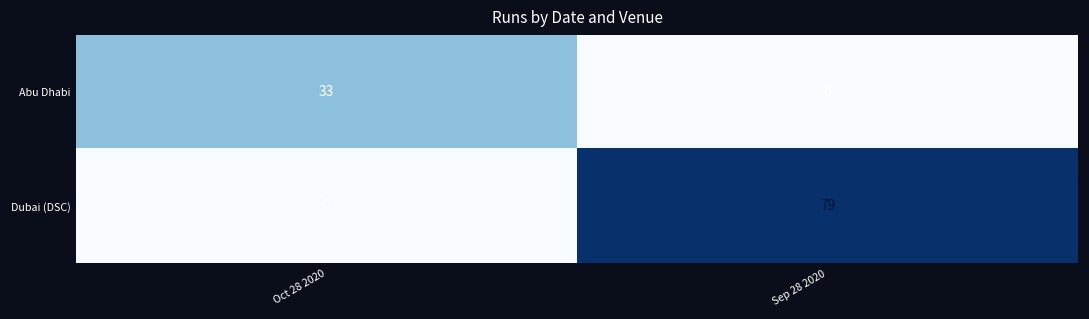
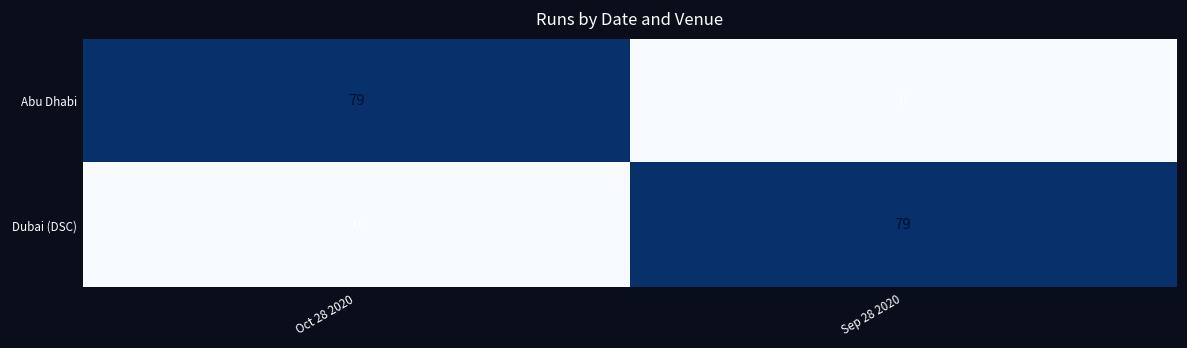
  {
    "Abu Dhabi": {
-     "Oct 28 2020": 33
+     "Oct 28 2020": 79
    },
    "Dubai (DSC)": {
      "Sep 28 2020": 79
    }
  }
